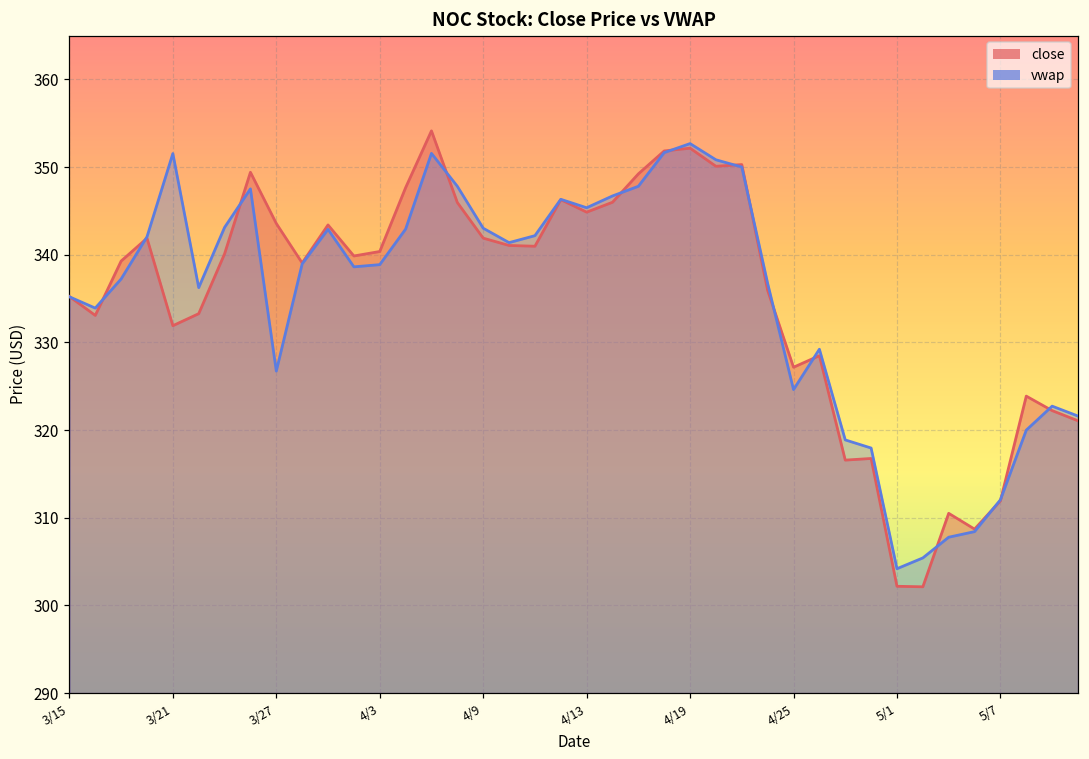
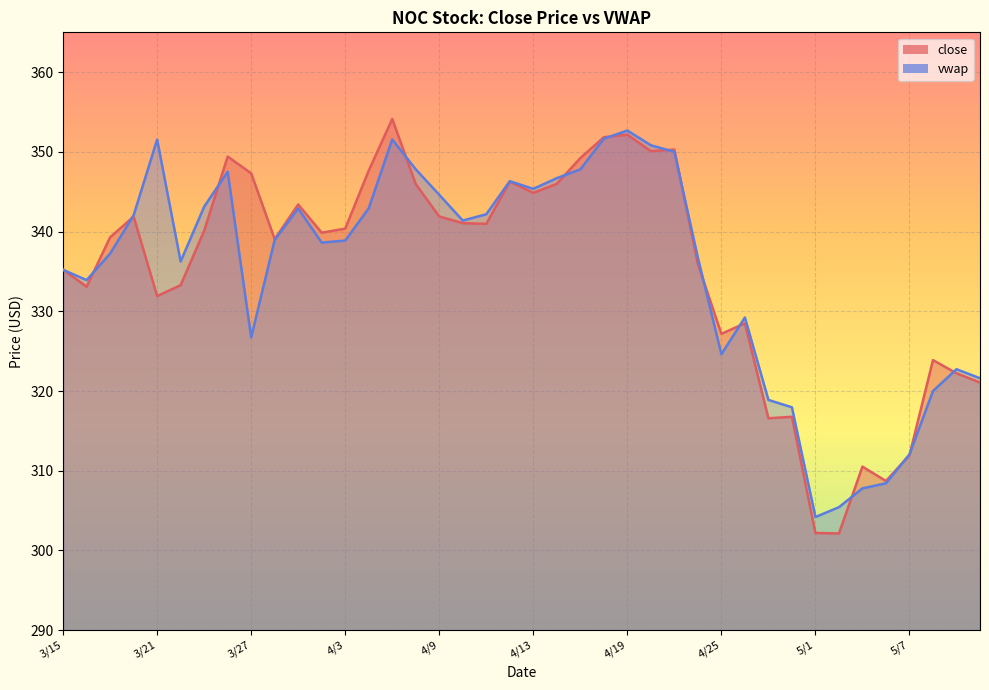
  {
    "close": {
      "3/21": 332,
-     "3/27": 344,
+     "3/27": 347,
      "4/3": 340,
      "4/9": 342,
      "4/13": 345,
      "4/19": 352,
      "4/25": 327,
      "5/1": 302
    },
    "vwap": {
      "3/21": 352,
      "3/27": 327,
      "4/3": 339,
-     "4/9": 343,
+     "4/9": 345,
      "4/13": 345,
      "4/19": 353,
      "4/25": 325,
      "5/1": 304
    }
  }
